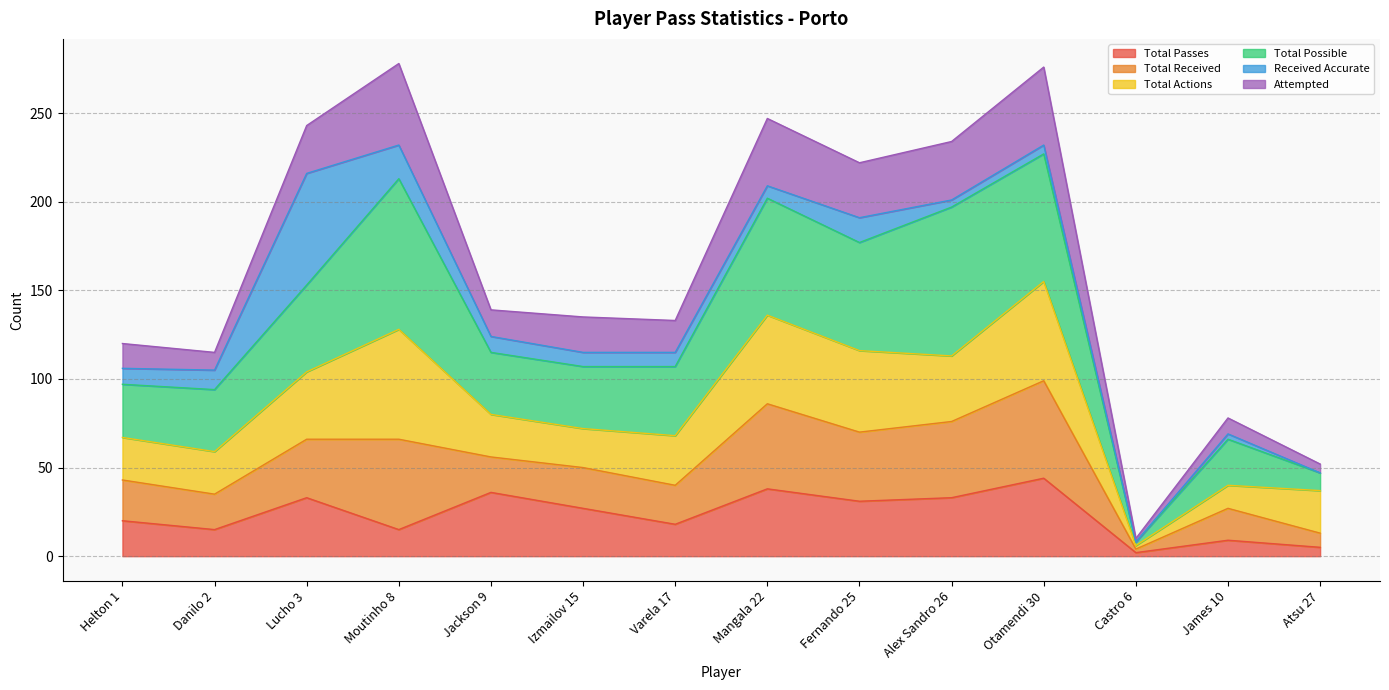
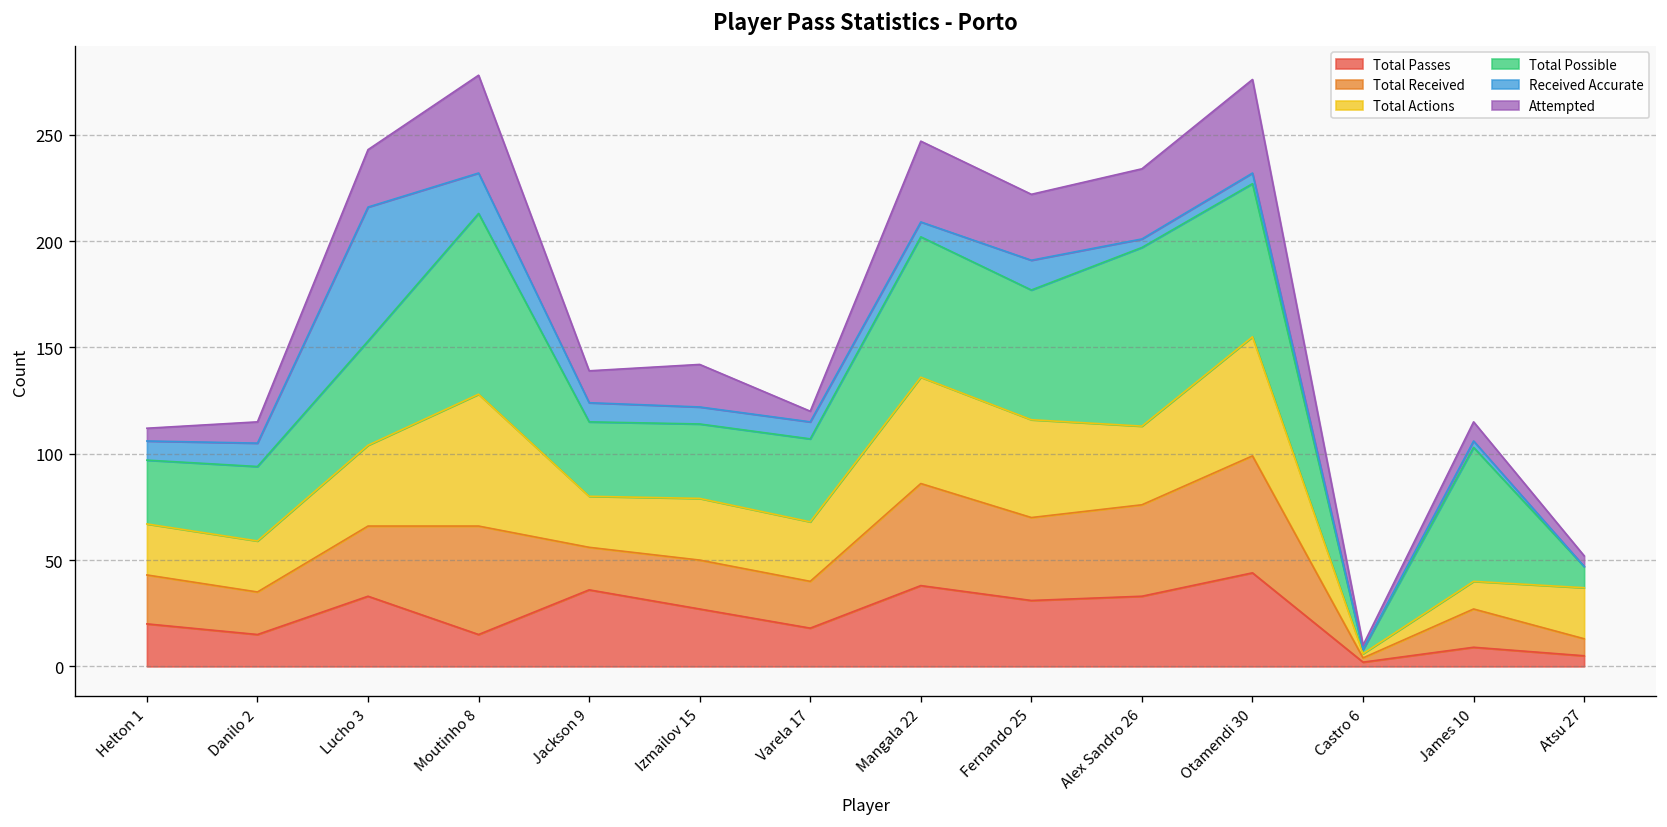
  {
    "Total Actions": {
      "Helton 1": 24,
      "Danilo 2": 24,
      "Lucho 3": 38,
      "Moutinho 8": 62,
      "Jackson 9": 24,
-     "Izmailov 15": 22,
+     "Izmailov 15": 29,
      "Varela 17": 28,
      "Mangala 22": 50,
      "Fernando 25": 46,
      "Alex Sandro 26": 37,
      "Otamendi 30": 56,
      "Castro 6": 2,
      "James 10": 13,
      "Atsu 27": 24
    },
    "Total Possible": {
      "Helton 1": 30,
      "Danilo 2": 35,
      "Lucho 3": 49,
      "Moutinho 8": 85,
      "Jackson 9": 35,
      "Izmailov 15": 35,
      "Varela 17": 39,
      "Mangala 22": 66,
      "Fernando 25": 61,
      "Alex Sandro 26": 84,
      "Otamendi 30": 72,
-     "James 10": 26
+     "James 10": 63
    },
    "Received Accurate": {
      "Helton 1": 9,
      "Danilo 2": 11,
      "Lucho 3": 63,
      "Moutinho 8": 19,
      "Jackson 9": 9,
      "Izmailov 15": 8,
      "Varela 17": 8,
      "Mangala 22": 7,
      "Fernando 25": 14,
      "Alex Sandro 26": 4,
      "Otamendi 30": 5,
      "James 10": 3
    },
    "Attempted": {
-     "Helton 1": 14,
+     "Helton 1": 6,
      "Danilo 2": 10,
      "Lucho 3": 27,
      "Moutinho 8": 46,
      "Jackson 9": 15,
      "Izmailov 15": 20,
-     "Varela 17": 18,
+     "Varela 17": 5,
      "Mangala 22": 38,
      "Fernando 25": 31,
      "Alex Sandro 26": 33,
      "Otamendi 30": 44,
      "Castro 6": 2,
      "James 10": 9,
      "Atsu 27": 5
    }
  }
